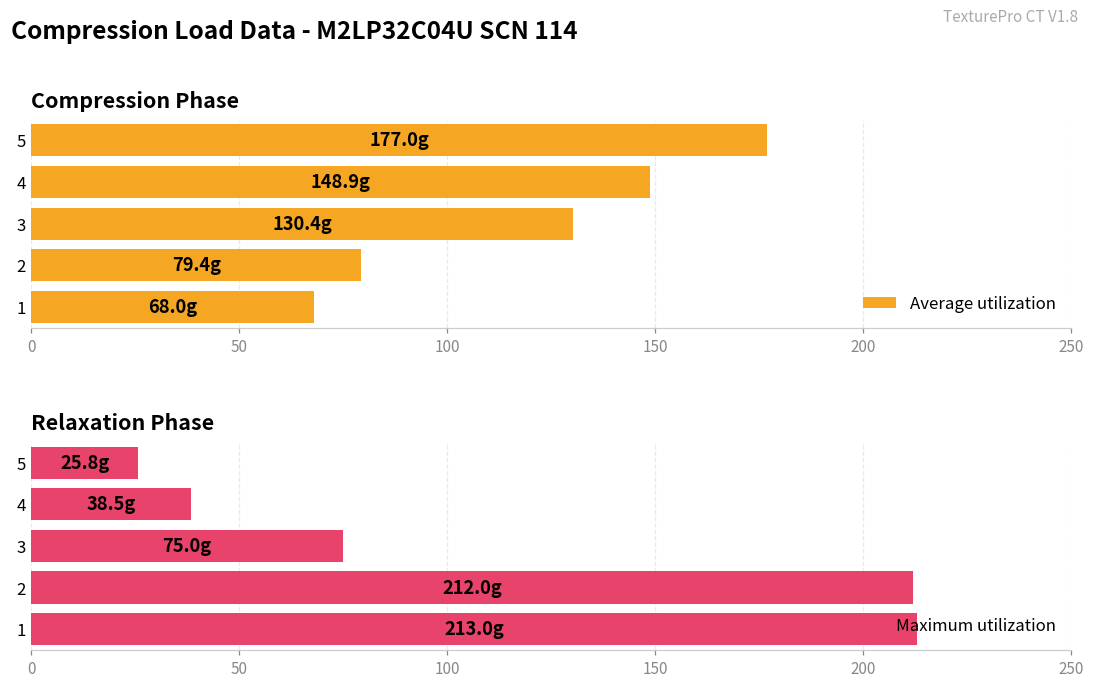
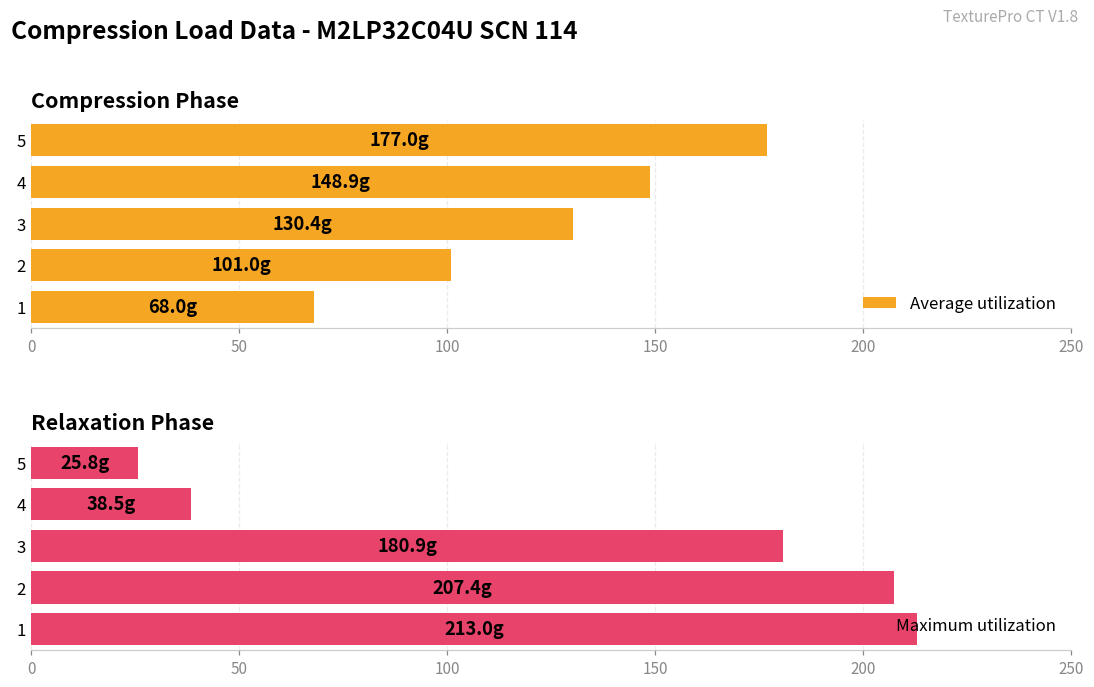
  {
    "Compression Phase": {
      "5": "177.0g",
      "4": "148.9g",
      "3": "130.4g",
-     "2": "79.4g",
+     "2": "101.0g",
      "1": "68.0g"
    },
    "Relaxation Phase": {
      "5": "25.8g",
      "4": "38.5g",
-     "3": "75.0g",
-     "2": "212.0g",
+     "3": "180.9g",
+     "2": "207.4g",
      "1": "213.0g"
    }
  }
